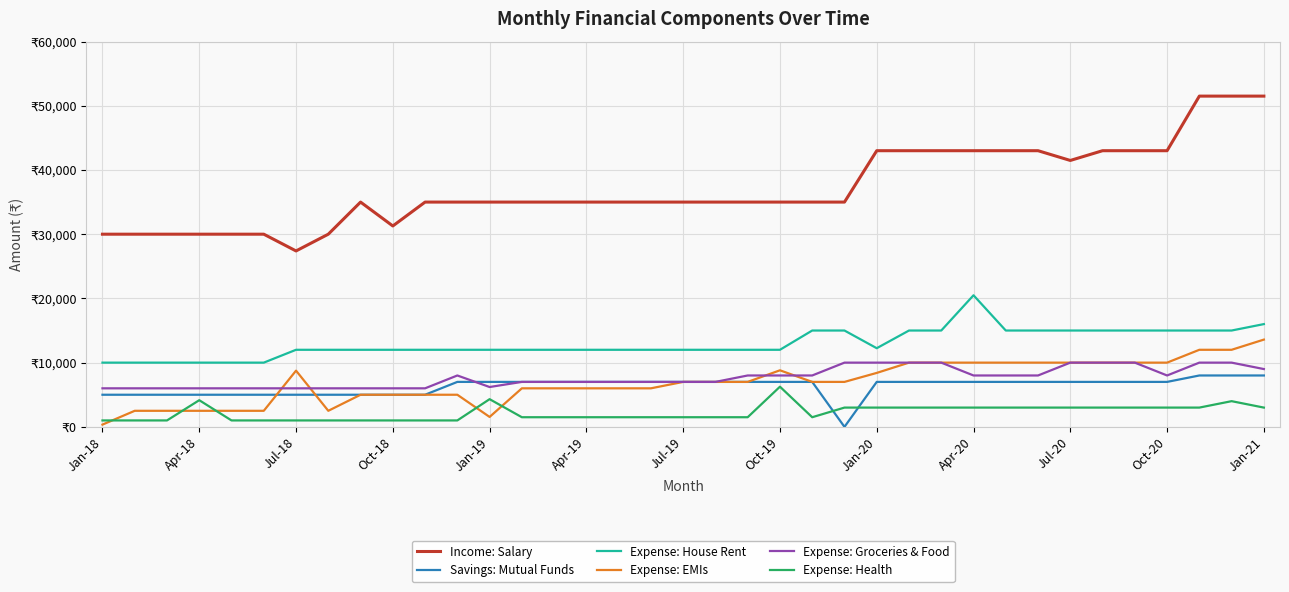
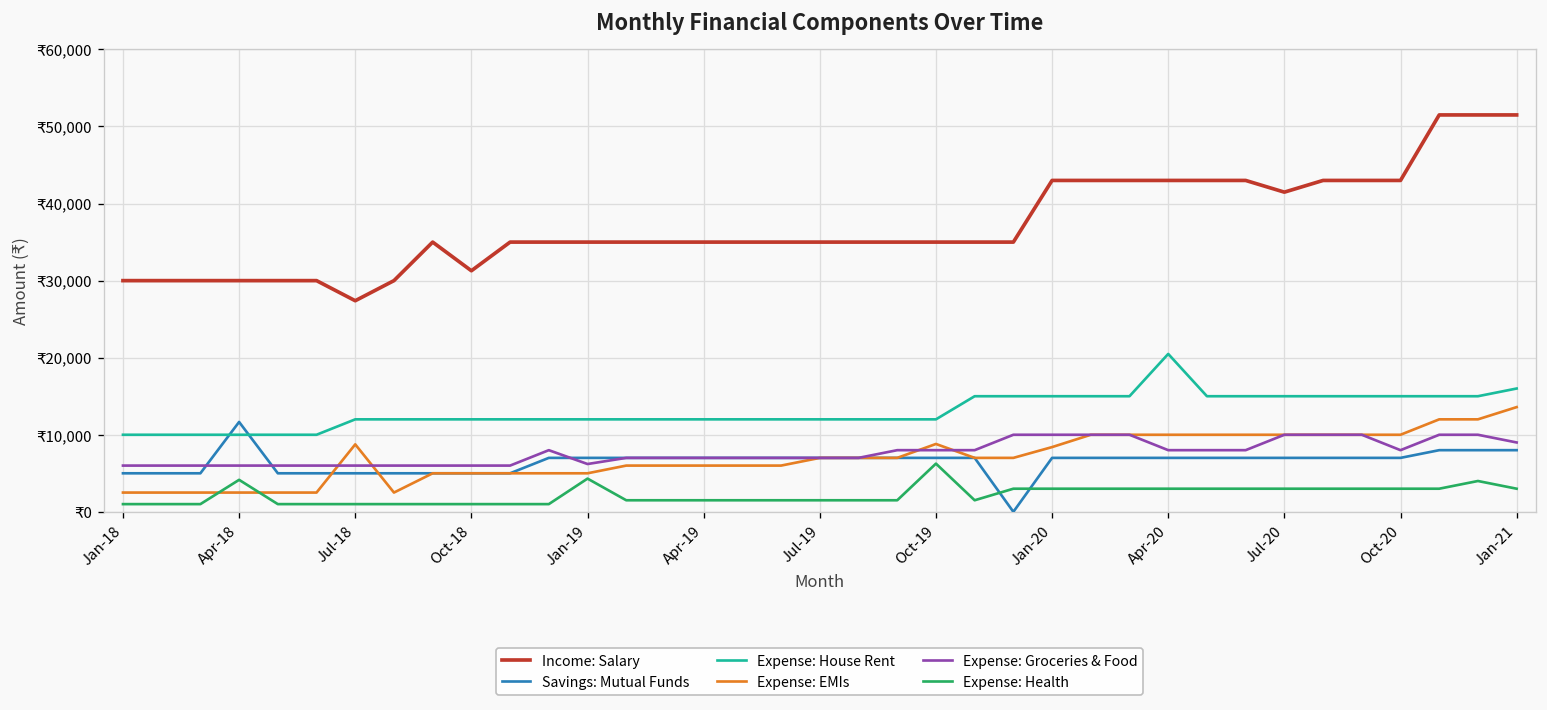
  {
    "Income: Salary": {
      "Jan-18": "₹30,000",
      "Apr-18": "₹30,000",
      "Jul-18": "₹27,000",
      "Oct-18": "₹31,000",
      "Jan-19": "₹35,000",
      "Apr-19": "₹35,000",
      "Jul-19": "₹35,000",
      "Oct-19": "₹35,000",
      "Jan-20": "₹43,000",
      "Apr-20": "₹43,000",
      "Jul-20": "₹41,000",
      "Oct-20": "₹43,000",
      "Jan-21": "₹52,000"
    },
    "Savings: Mutual Funds": {
      "Jan-18": "₹5,000",
-     "Apr-18": "₹5,000",
+     "Apr-18": "₹12,000",
      "Jul-18": "₹5,000",
      "Jan-19": "₹7,000",
      "Oct-19": "₹7,000",
      "Jan-20": "₹7,000",
      "Apr-20": "₹7,000",
      "Jul-20": "₹7,000",
      "Oct-20": "₹7,000",
      "Jan-21": "₹8,000"
    },
    "Expense: House Rent": {
      "Jan-18": "₹10,000",
      "Apr-18": "₹10,000",
      "Jul-18": "₹12,000",
      "Oct-18": "₹12,000",
      "Jan-19": "₹12,000",
      "Apr-19": "₹12,000",
      "Jul-19": "₹12,000",
      "Oct-19": "₹12,000",
-     "Jan-20": "₹12,000",
+     "Jan-20": "₹15,000",
      "Apr-20": "₹20,000",
      "Jul-20": "₹15,000",
      "Oct-20": "₹15,000",
      "Jan-21": "₹16,000"
    },
    "Expense: EMIs": {
-     "Jan-18": "₹0",
+     "Jan-18": "₹3,000",
      "Apr-18": "₹3,000",
      "Jul-18": "₹9,000",
-     "Jan-19": "₹2,000",
+     "Jan-19": "₹5,000",
      "Apr-19": "₹6,000",
      "Oct-19": "₹9,000",
      "Jan-20": "₹8,000",
      "Apr-20": "₹10,000",
      "Oct-20": "₹10,000",
      "Jan-21": "₹14,000"
    },
    "Expense: Groceries & Food": {
      "Jan-18": "₹6,000",
      "Apr-18": "₹6,000",
      "Jul-18": "₹6,000",
      "Oct-18": "₹6,000",
      "Jan-19": "₹6,000",
      "Oct-19": "₹8,000",
      "Jan-20": "₹10,000",
      "Apr-20": "₹8,000",
      "Oct-20": "₹8,000",
      "Jan-21": "₹9,000"
    },
    "Expense: Health": {
      "Jan-18": "₹1,000",
      "Apr-18": "₹4,000",
      "Jul-18": "₹1,000",
      "Oct-18": "₹1,000",
      "Jan-19": "₹4,000",
      "Apr-19": "₹2,000",
      "Jul-19": "₹2,000",
      "Oct-19": "₹6,000",
      "Jan-20": "₹3,000",
      "Apr-20": "₹3,000",
      "Jul-20": "₹3,000",
      "Oct-20": "₹3,000",
      "Jan-21": "₹3,000"
    }
  }
